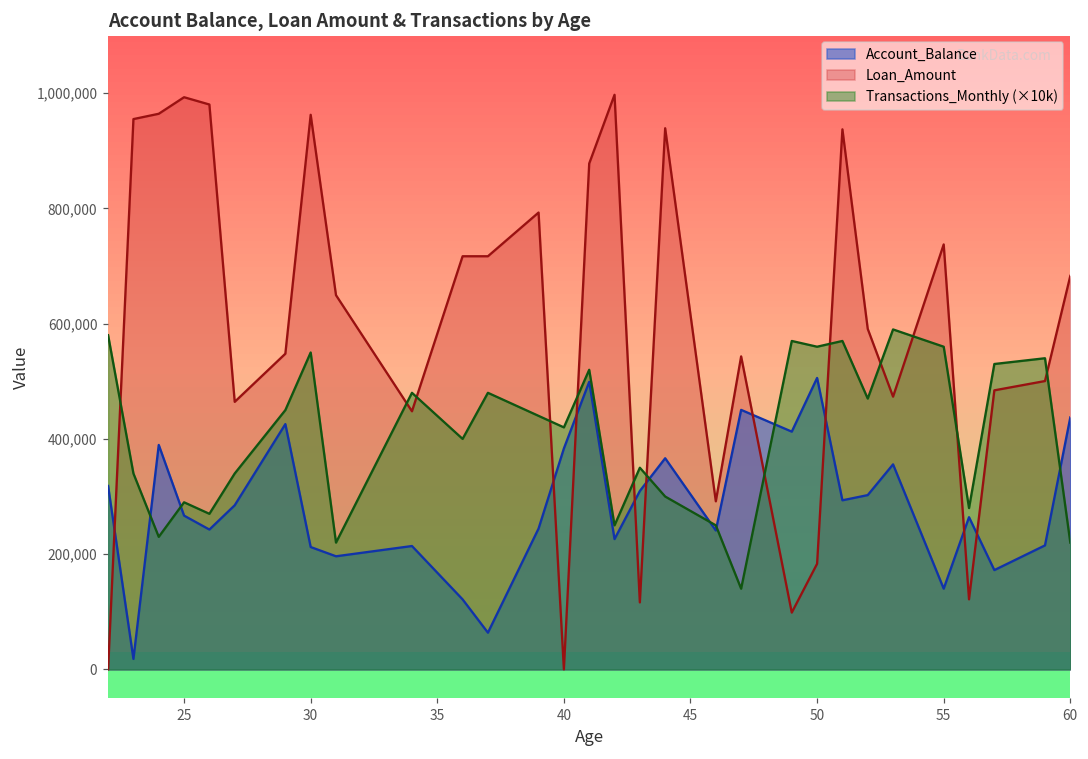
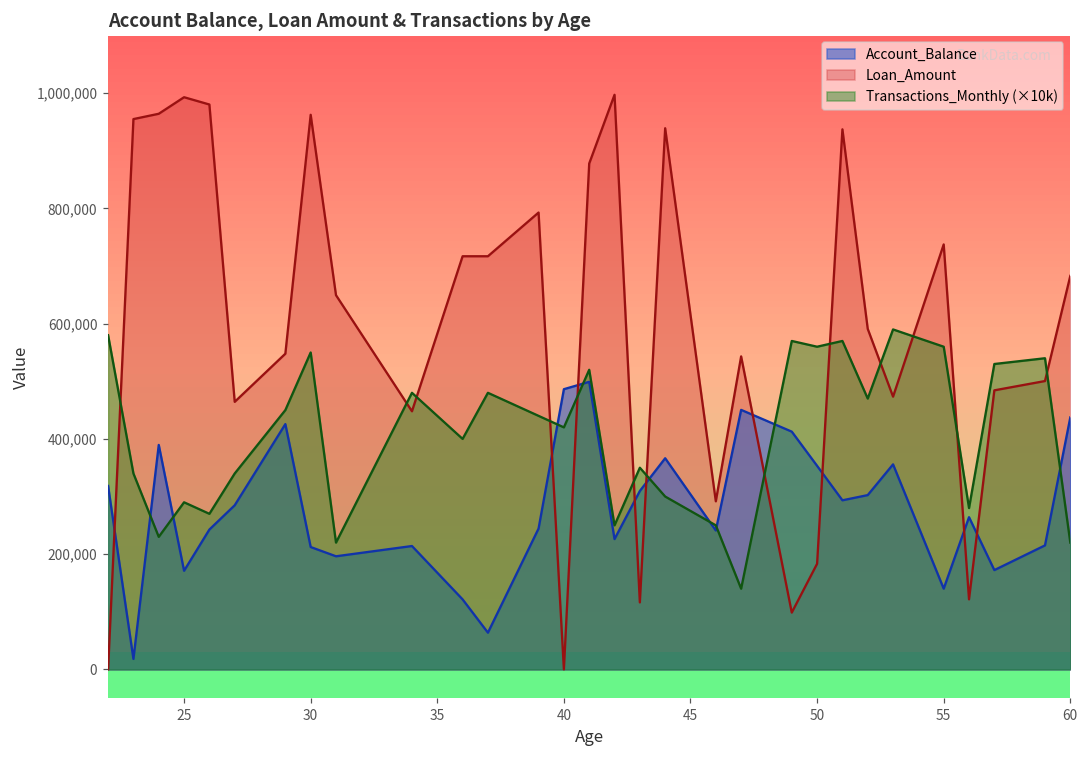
  {
    "Account_Balance": {
-     "25": "270,000",
+     "25": "170,000",
      "30": "210,000",
-     "40": "380,000",
-     "50": "510,000",
+     "40": "490,000",
+     "50": "350,000",
      "55": "140,000",
      "60": "440,000"
    },
    "Loan_Amount": {
      "25": "990,000",
      "30": "960,000",
      "40": "0",
      "50": "180,000",
      "55": "740,000",
      "60": "680,000"
    },
    "Transactions_Monthly (×10k)": {
      "25": "290,000",
      "30": "550,000",
      "40": "420,000",
      "50": "560,000",
      "55": "560,000",
      "60": "220,000"
    }
  }
